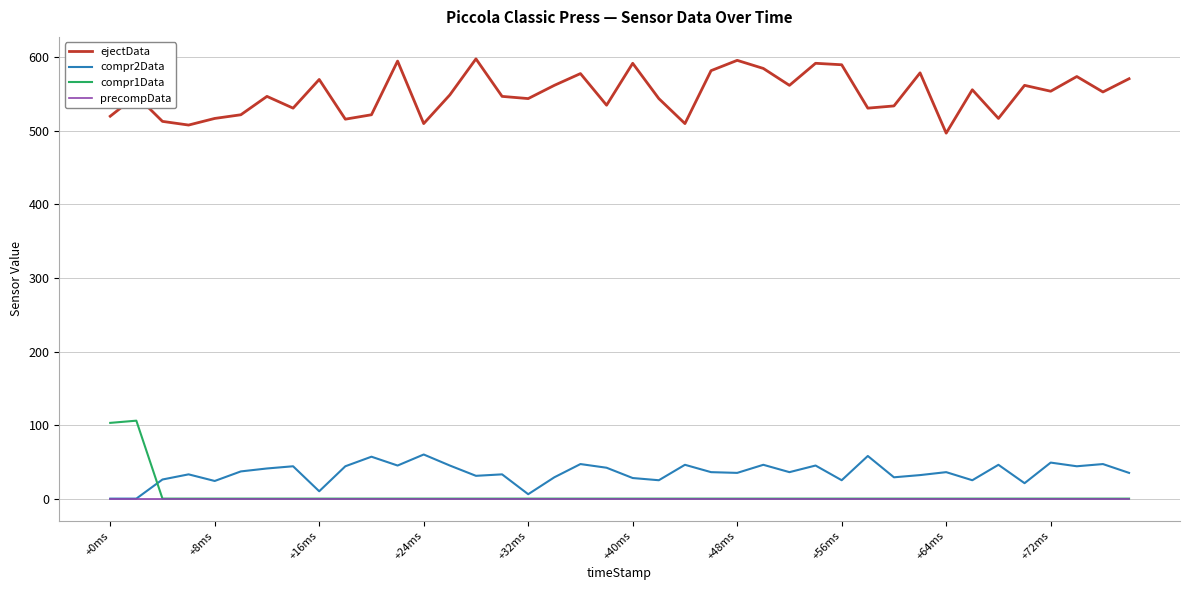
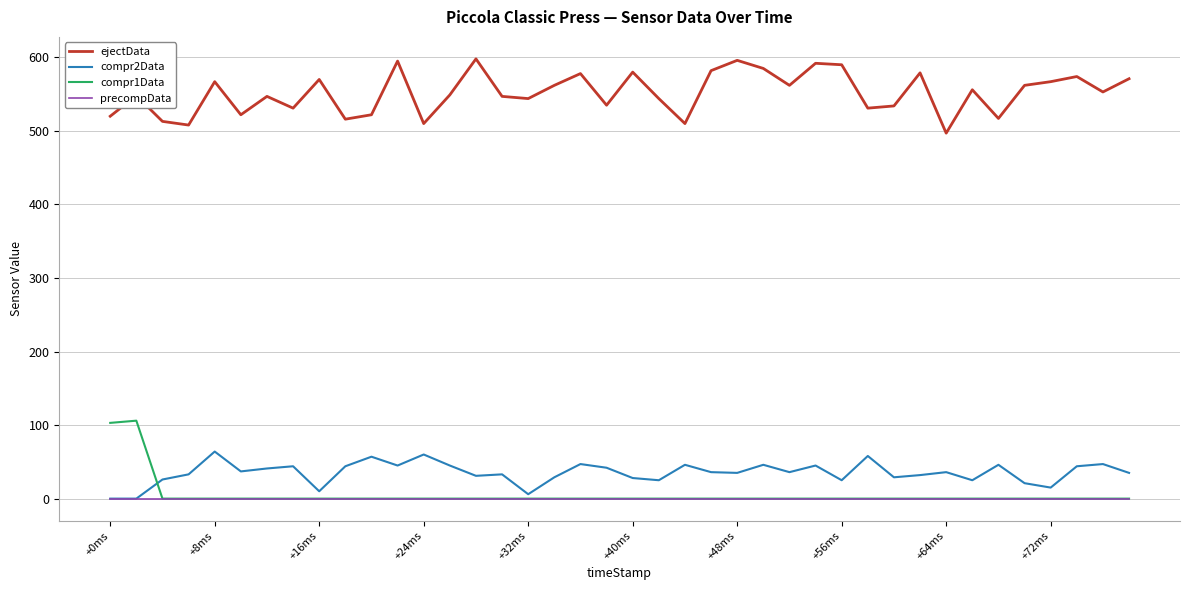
  {
    "ejectData": {
      "+0ms": 520,
-     "+8ms": 520,
+     "+8ms": 570,
      "+16ms": 570,
      "+24ms": 510,
      "+32ms": 540,
-     "+40ms": 590,
+     "+40ms": 580,
      "+48ms": 600,
      "+56ms": 590,
      "+64ms": 500,
-     "+72ms": 550
+     "+72ms": 570
    },
    "compr2Data": {
-     "+8ms": 20,
+     "+8ms": 60,
      "+16ms": 10,
      "+24ms": 60,
      "+32ms": 10,
      "+40ms": 30,
      "+48ms": 40,
      "+56ms": 30,
      "+64ms": 40,
-     "+72ms": 50
+     "+72ms": 20
    },
    "compr1Data": {
      "+0ms": 100
    }
  }
